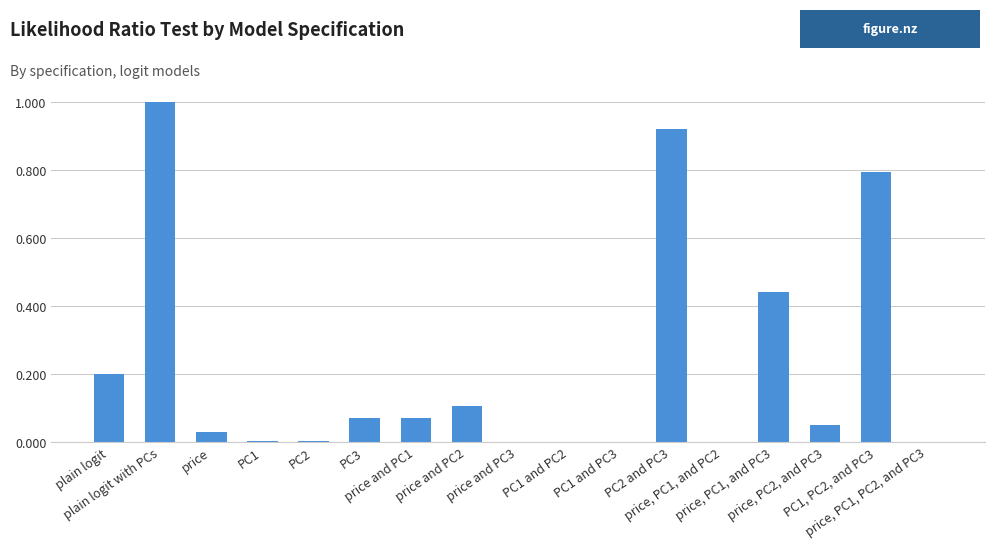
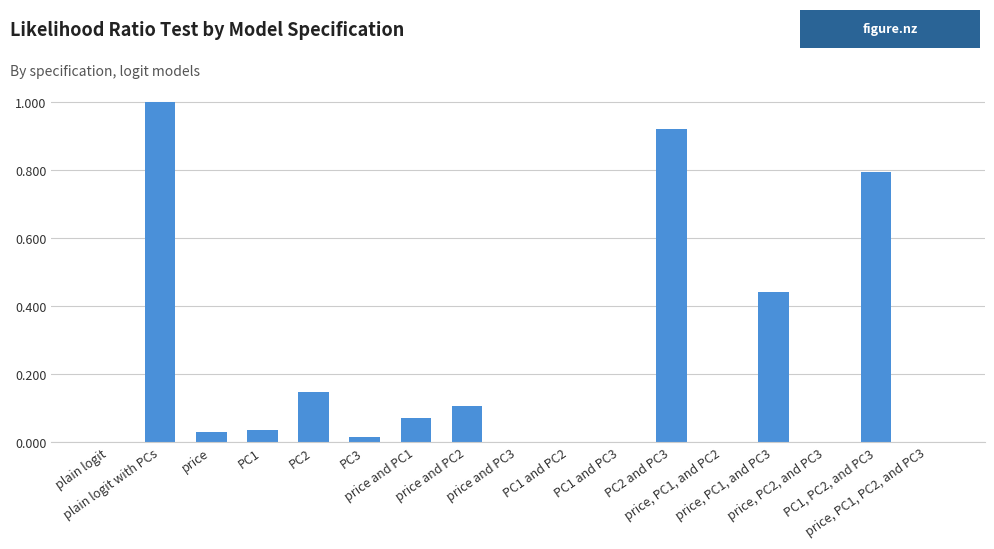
  {
-   "plain logit": 0.2,
+   "plain logit": 0.0,
    "plain logit with PCs": 1.00,
    "price": 0.03,
-   "PC1": 0.00,
-   "PC2": 0.00,
-   "PC3": 0.07,
+   "PC1": 0.04,
+   "PC2": 0.15,
+   "PC3": 0.02,
    "price and PC1": 0.07,
    "price and PC2": 0.11,
    "PC2 and PC3": 0.92,
    "price, PC1, and PC3": 0.44,
-   "price, PC2, and PC3": 0.05,
+   "price, PC2, and PC3": 0.00,
    "PC1, PC2, and PC3": 0.80
  }
